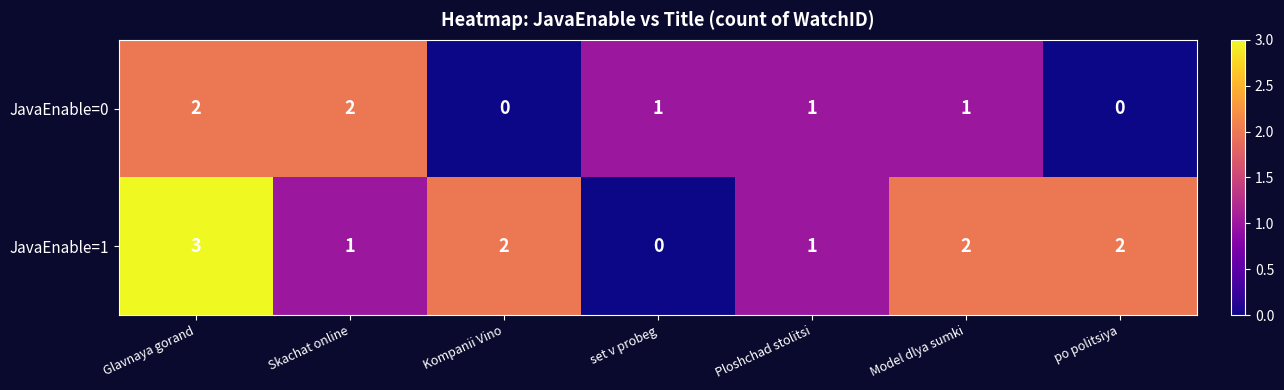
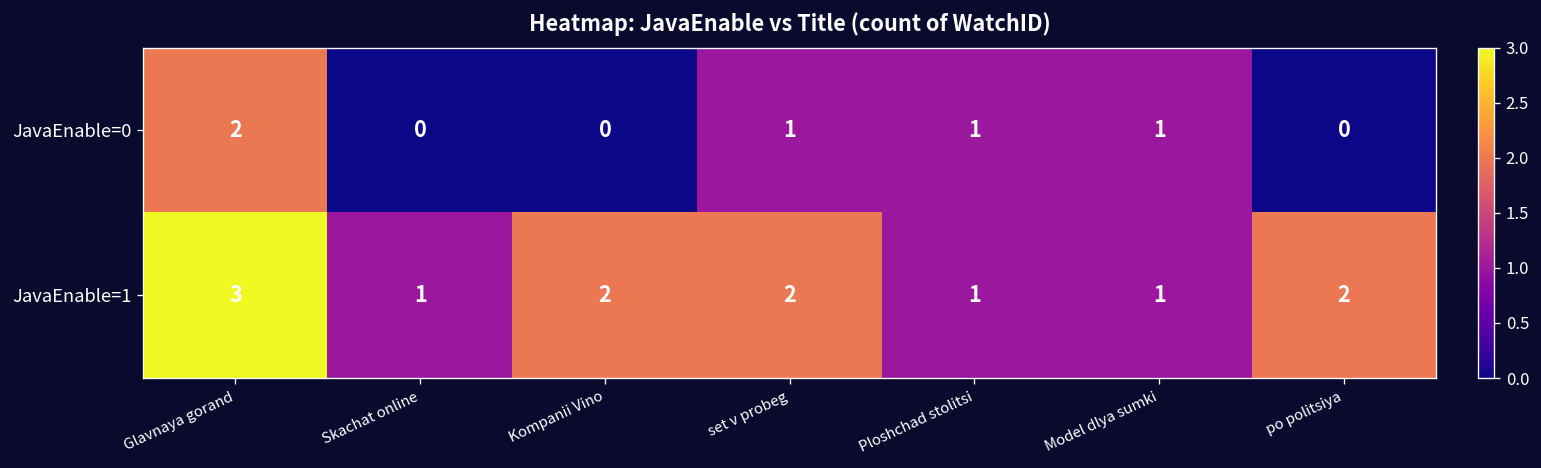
  {
    "JavaEnable=0": {
      "Glavnaya gorand": 2,
-     "Skachat online": 2,
+     "Skachat online": 0,
      "Kompanii Vino": 0,
      "set v probeg": 1,
      "Ploshchad stolitsi": 1,
      "Model dlya sumki": 1,
      "po politsiya": 0
    },
    "JavaEnable=1": {
      "Glavnaya gorand": 3,
      "Skachat online": 1,
      "Kompanii Vino": 2,
-     "set v probeg": 0,
+     "set v probeg": 2,
      "Ploshchad stolitsi": 1,
-     "Model dlya sumki": 2,
+     "Model dlya sumki": 1,
      "po politsiya": 2
    }
  }
